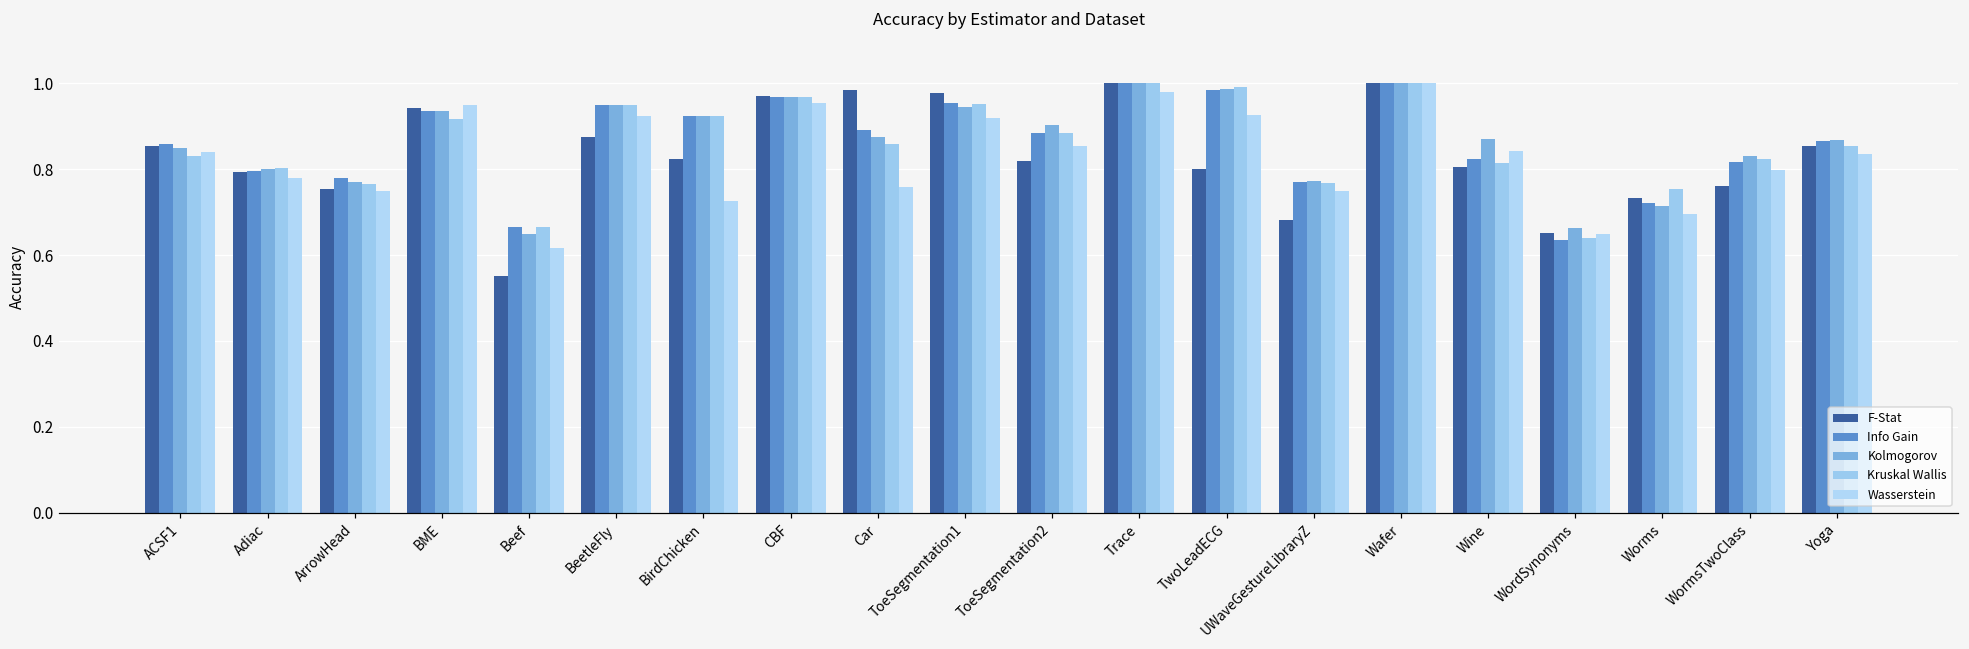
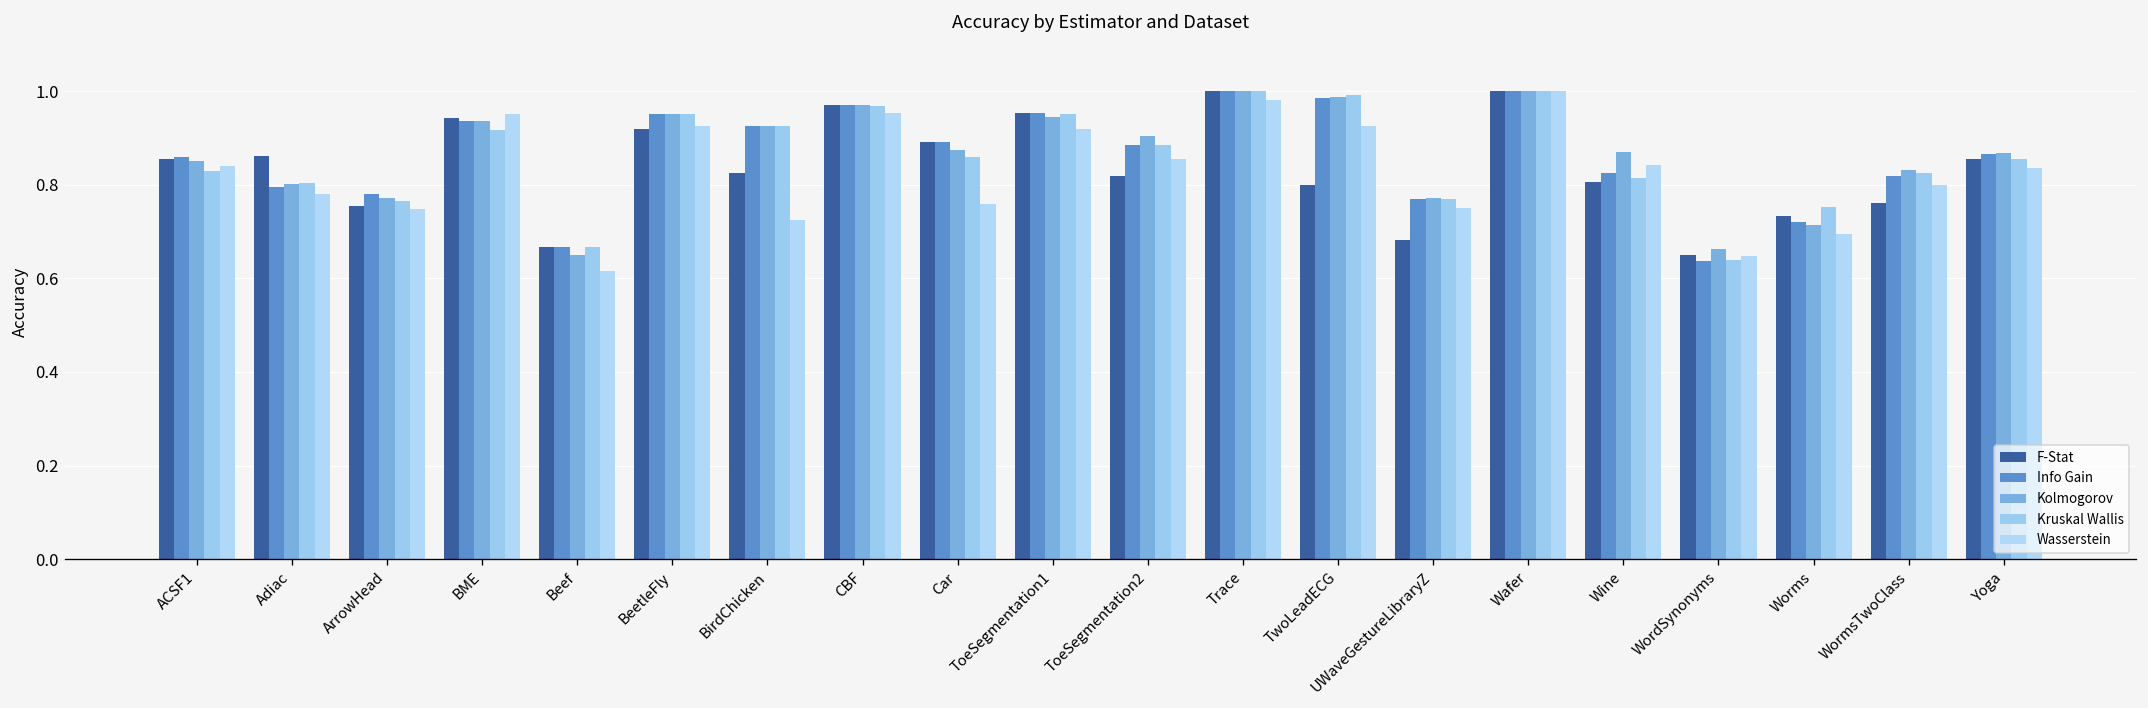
  {
    "F-Stat": {
      "ACSF1": 0.86,
-     "Adiac": 0.79,
+     "Adiac": 0.86,
      "ArrowHead": 0.75,
      "BME": 0.94,
-     "Beef": 0.55,
-     "BeetleFly": 0.88,
+     "Beef": 0.67,
+     "BeetleFly": 0.92,
      "BirdChicken": 0.83,
      "CBF": 0.97,
-     "Car": 0.98,
-     "ToeSegmentation1": 0.98,
+     "Car": 0.89,
+     "ToeSegmentation1": 0.95,
      "ToeSegmentation2": 0.82,
      "Trace": 1.00,
      "TwoLeadECG": 0.80,
      "UWaveGestureLibraryZ": 0.68,
      "Wafer": 1.00,
      "Wine": 0.81,
      "WordSynonyms": 0.65,
      "Worms": 0.73,
      "WormsTwoClass": 0.76,
      "Yoga": 0.85
    }
  }
